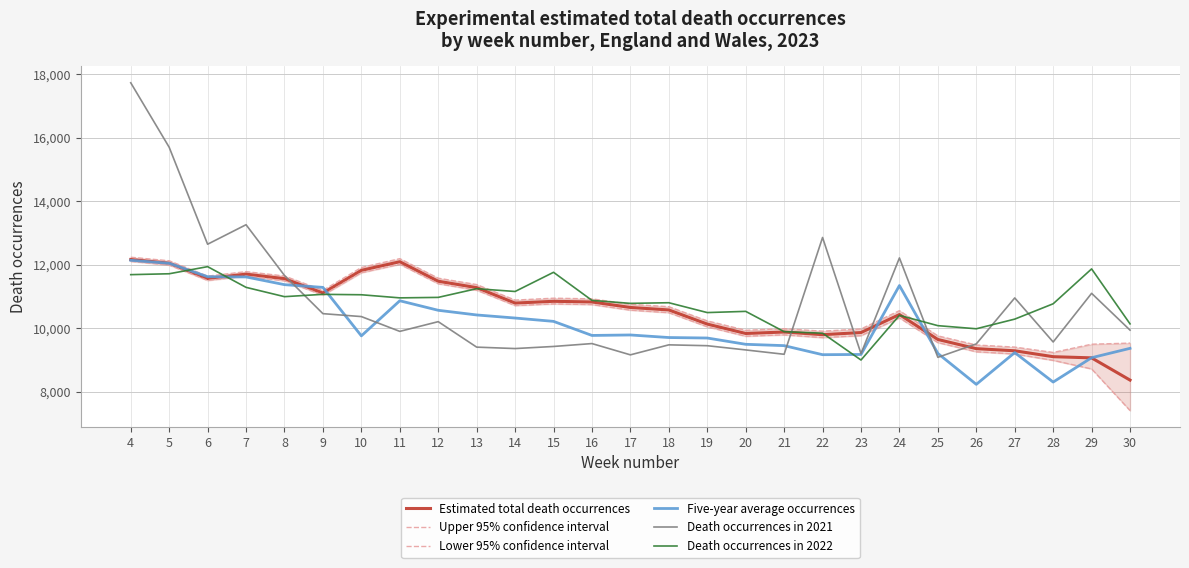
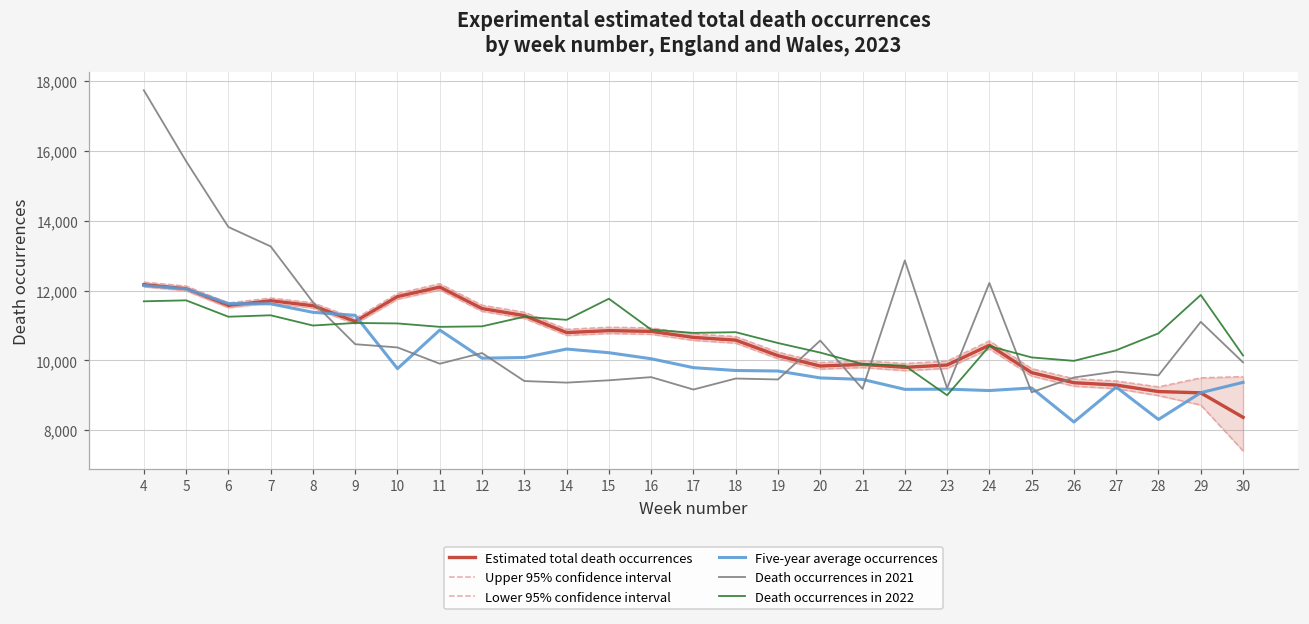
  {
    "Estimated total death occurrences": {
      "17": "10,700",
      "18": "10,600",
      "19": "10,100",
      "20": "9,800",
      "23": "9,900",
      "25": "9,700",
      "26": "9,400",
      "28": "9,100",
      "30": "8,400"
    },
    "Five-year average occurrences": {
      "8": "11,400",
      "9": "11,300",
      "10": "9,800",
      "11": "10,900",
-     "12": "10,600",
-     "13": "10,400",
+     "12": "10,100",
+     "13": "10,100",
      "14": "10,300",
      "15": "10,200",
-     "16": "9,800",
+     "16": "10,000",
      "17": "9,800",
      "18": "9,700",
      "19": "9,700",
      "20": "9,500",
      "21": "9,500",
      "22": "9,200",
-     "24": "11,400",
+     "24": "9,100",
      "25": "9,200",
      "26": "8,200",
      "28": "8,300",
      "30": "9,400"
    },
    "Death occurrences in 2021": {
      "4": "17,700",
      "5": "15,700",
-     "6": "12,700",
+     "6": "13,800",
      "7": "13,300",
      "9": "10,500",
      "10": "10,400",
      "11": "9,900",
      "12": "10,200",
      "13": "9,400",
      "14": "9,400",
      "15": "9,400",
      "16": "9,500",
      "17": "9,200",
      "18": "9,500",
      "19": "9,500",
-     "20": "9,300",
+     "20": "10,600",
      "21": "9,200",
      "22": "12,900",
      "24": "12,200",
      "25": "9,100",
-     "27": "11,000",
+     "27": "9,700",
      "28": "9,600",
      "29": "11,100",
      "30": "9,900"
    },
    "Death occurrences in 2022": {
      "4": "11,700",
      "5": "11,700",
-     "6": "11,900",
+     "6": "11,300",
      "7": "11,300",
      "8": "11,000",
      "10": "11,100",
      "11": "11,000",
      "12": "11,000",
      "14": "11,200",
      "15": "11,800",
      "18": "10,800",
      "19": "10,500",
-     "20": "10,500",
+     "20": "10,200",
      "23": "9,000",
      "25": "10,100",
      "26": "10,000",
      "27": "10,300",
      "28": "10,800",
      "29": "11,900",
      "30": "10,100"
    }
  }
